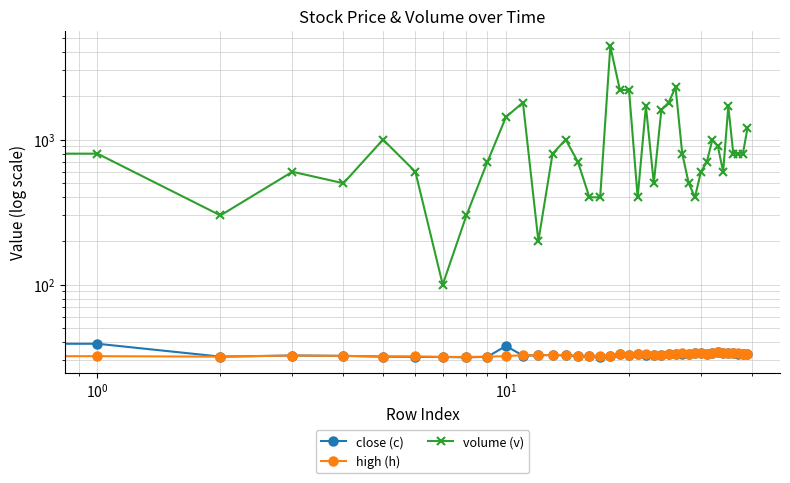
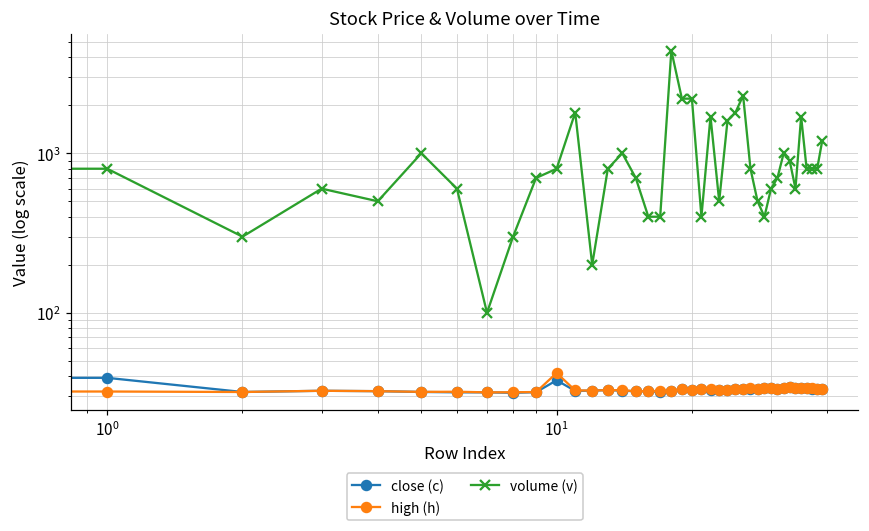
  {
    "close (c)": {
      "10^0": 39,
      "10^1": 38
    },
    "high (h)": {
      "10^0": 32,
-     "10^1": 32
+     "10^1": 42
    },
    "volume (v)": {
      "10^0": 800,
-     "10^1": 1400
+     "10^1": 800
    }
  }
